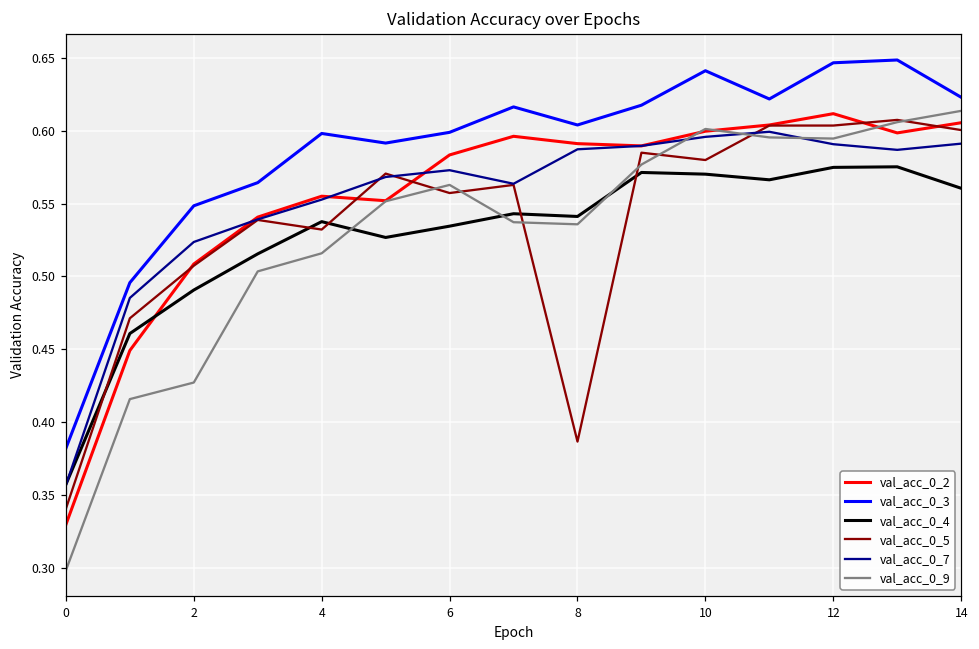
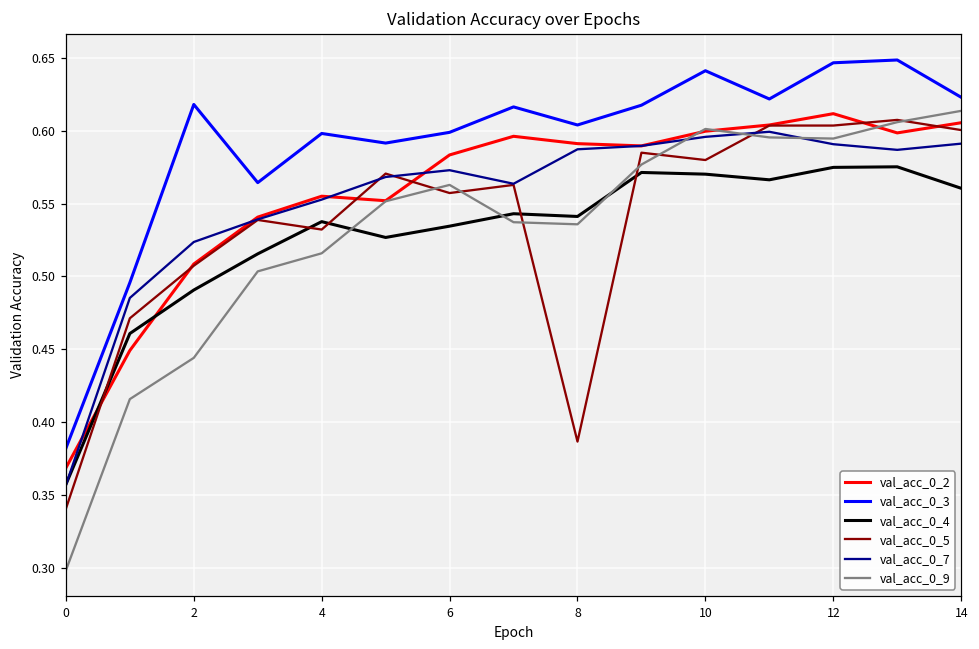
  {
    "val_acc_0_2": {
-     "0": 0.330,
+     "0": 0.369,
      "4": 0.555,
      "6": 0.583,
      "8": 0.591,
      "12": 0.612,
      "14": 0.605
    },
    "val_acc_0_3": {
      "0": 0.382,
-     "2": 0.548,
+     "2": 0.618,
      "4": 0.598,
      "6": 0.599,
      "8": 0.604,
      "10": 0.641,
      "12": 0.647,
      "14": 0.623
    },
    "val_acc_0_4": {
      "2": 0.491,
      "4": 0.538,
      "6": 0.534,
      "8": 0.541,
      "10": 0.570,
      "12": 0.575,
      "14": 0.560
    },
    "val_acc_0_5": {
      "0": 0.341,
      "4": 0.532,
      "6": 0.557,
      "8": 0.387,
      "10": 0.580,
      "12": 0.603,
      "14": 0.600
    },
    "val_acc_0_7": {
      "2": 0.524,
      "4": 0.553,
      "6": 0.573,
      "8": 0.587,
      "10": 0.596,
      "12": 0.591,
      "14": 0.591
    },
    "val_acc_0_9": {
      "0": 0.298,
-     "2": 0.427,
+     "2": 0.444,
      "4": 0.516,
      "6": 0.563,
      "8": 0.536,
      "12": 0.595,
      "14": 0.614
    }
  }
